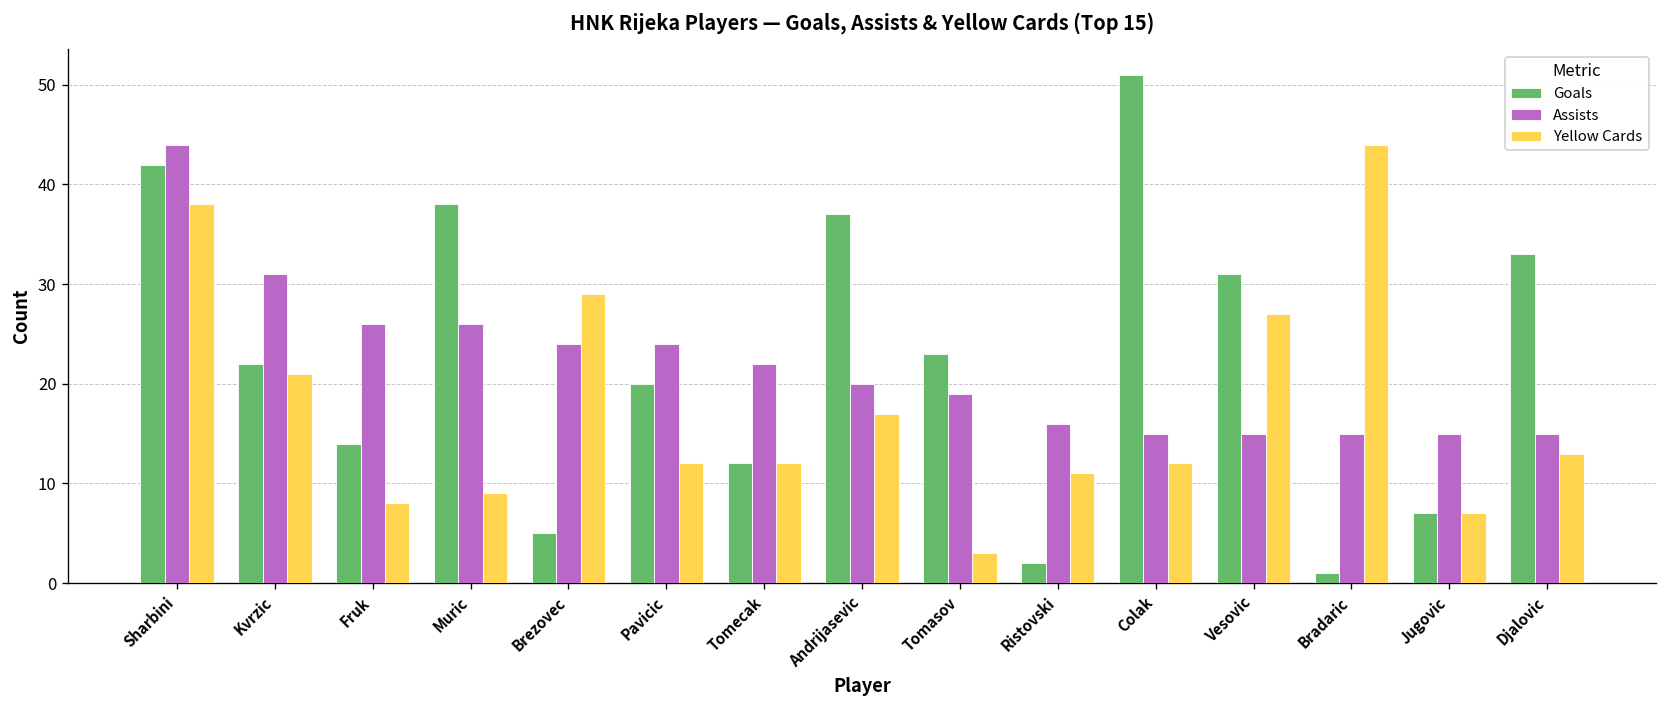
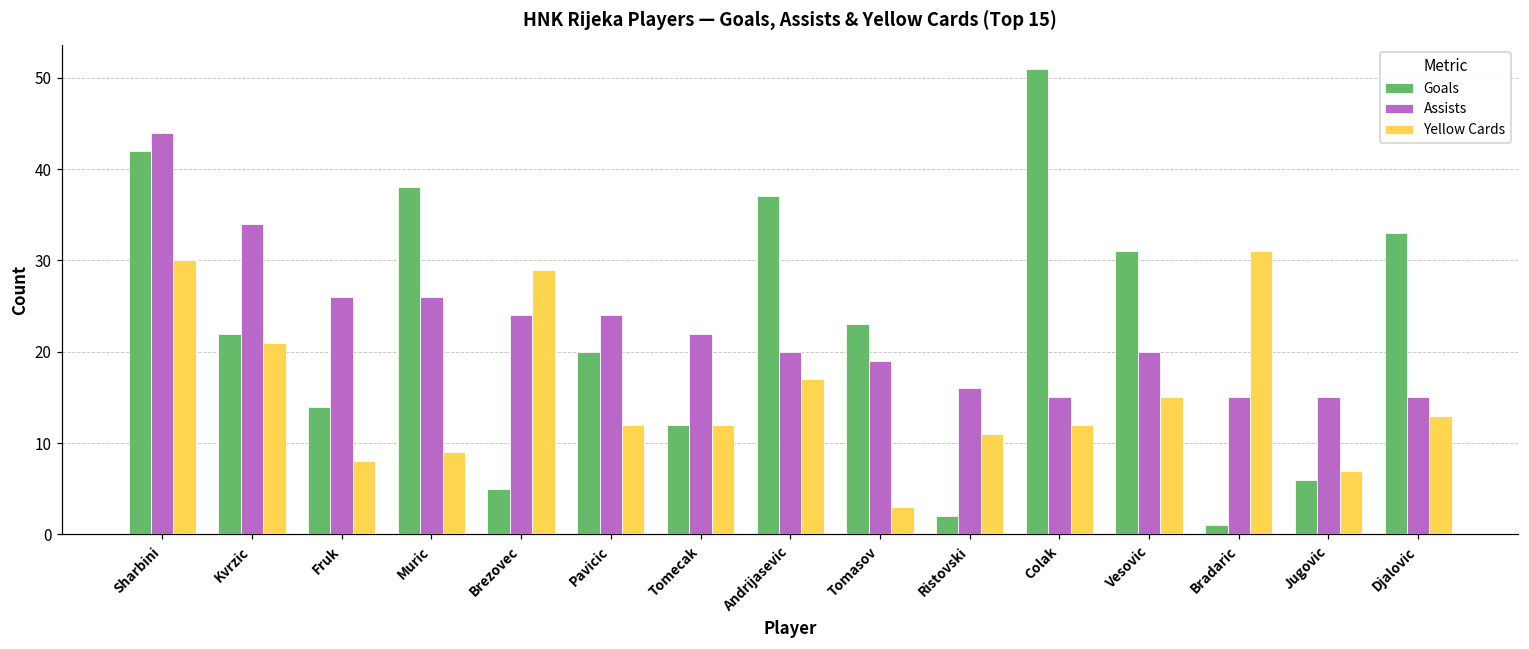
  {
    "Goals": {
      "Sharbini": 42,
      "Kvrzic": 22,
      "Fruk": 14,
      "Muric": 38,
      "Brezovec": 5,
      "Pavicic": 20,
      "Tomecak": 12,
      "Andrijasevic": 37,
      "Tomasov": 23,
      "Ristovski": 2,
      "Colak": 51,
      "Vesovic": 31,
      "Bradaric": 1,
-     "Jugovic": 7,
+     "Jugovic": 6,
      "Djalovic": 33
    },
    "Assists": {
      "Sharbini": 44,
-     "Kvrzic": 31,
+     "Kvrzic": 34,
      "Fruk": 26,
      "Muric": 26,
      "Brezovec": 24,
      "Pavicic": 24,
      "Tomecak": 22,
      "Andrijasevic": 20,
      "Tomasov": 19,
      "Ristovski": 16,
      "Colak": 15,
-     "Vesovic": 15,
+     "Vesovic": 20,
      "Bradaric": 15,
      "Jugovic": 15,
      "Djalovic": 15
    },
    "Yellow Cards": {
-     "Sharbini": 38,
+     "Sharbini": 30,
      "Kvrzic": 21,
      "Fruk": 8,
      "Muric": 9,
      "Brezovec": 29,
      "Pavicic": 12,
      "Tomecak": 12,
      "Andrijasevic": 17,
      "Tomasov": 3,
      "Ristovski": 11,
      "Colak": 12,
-     "Vesovic": 27,
-     "Bradaric": 44,
+     "Vesovic": 15,
+     "Bradaric": 31,
      "Jugovic": 7,
      "Djalovic": 13
    }
  }
